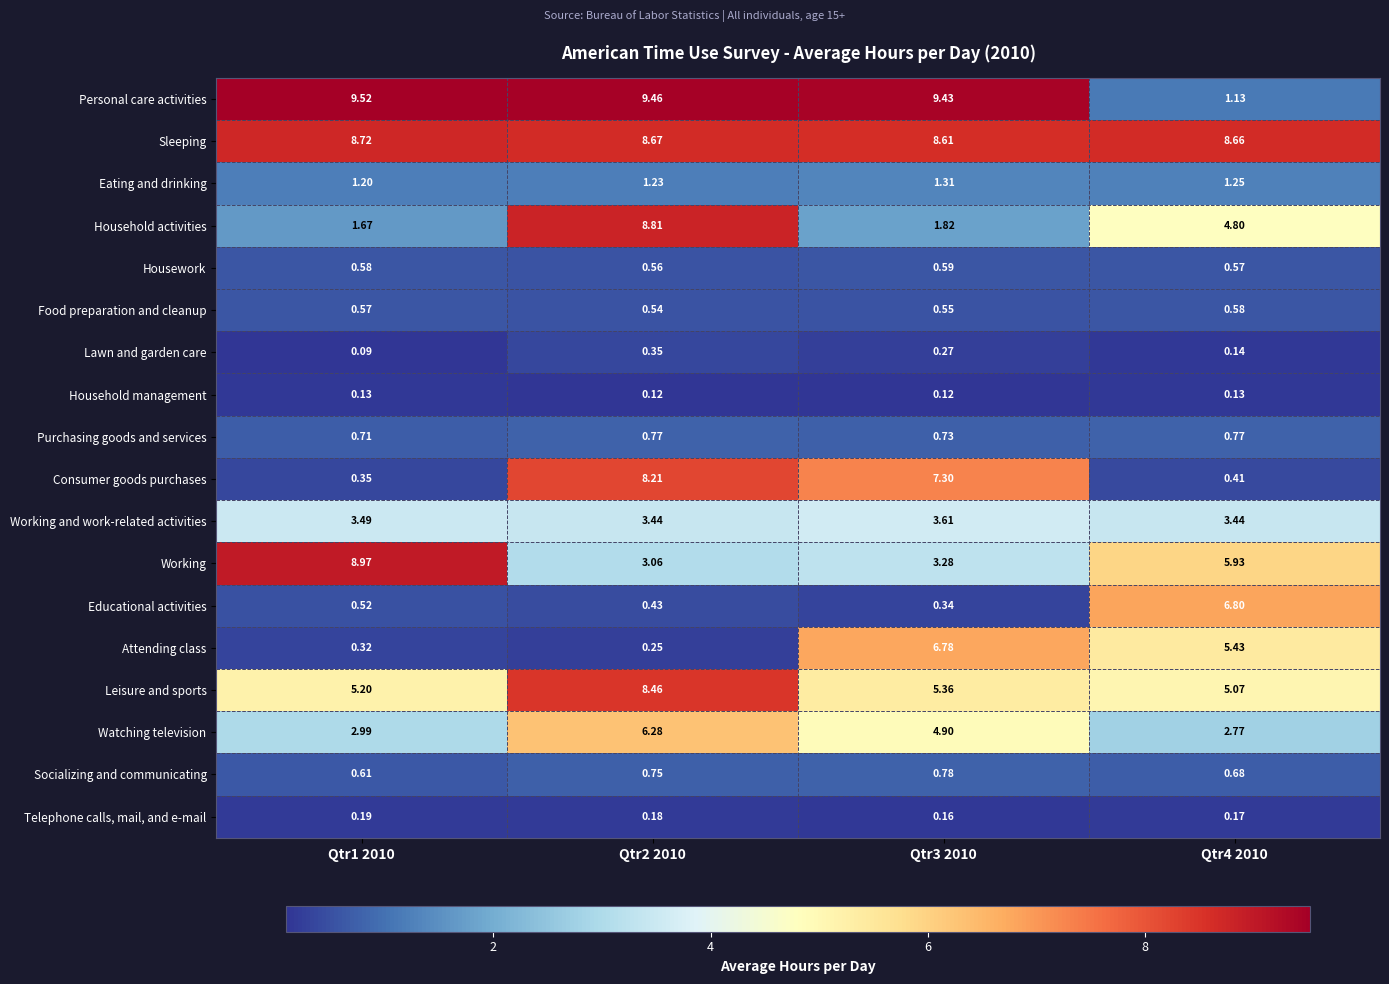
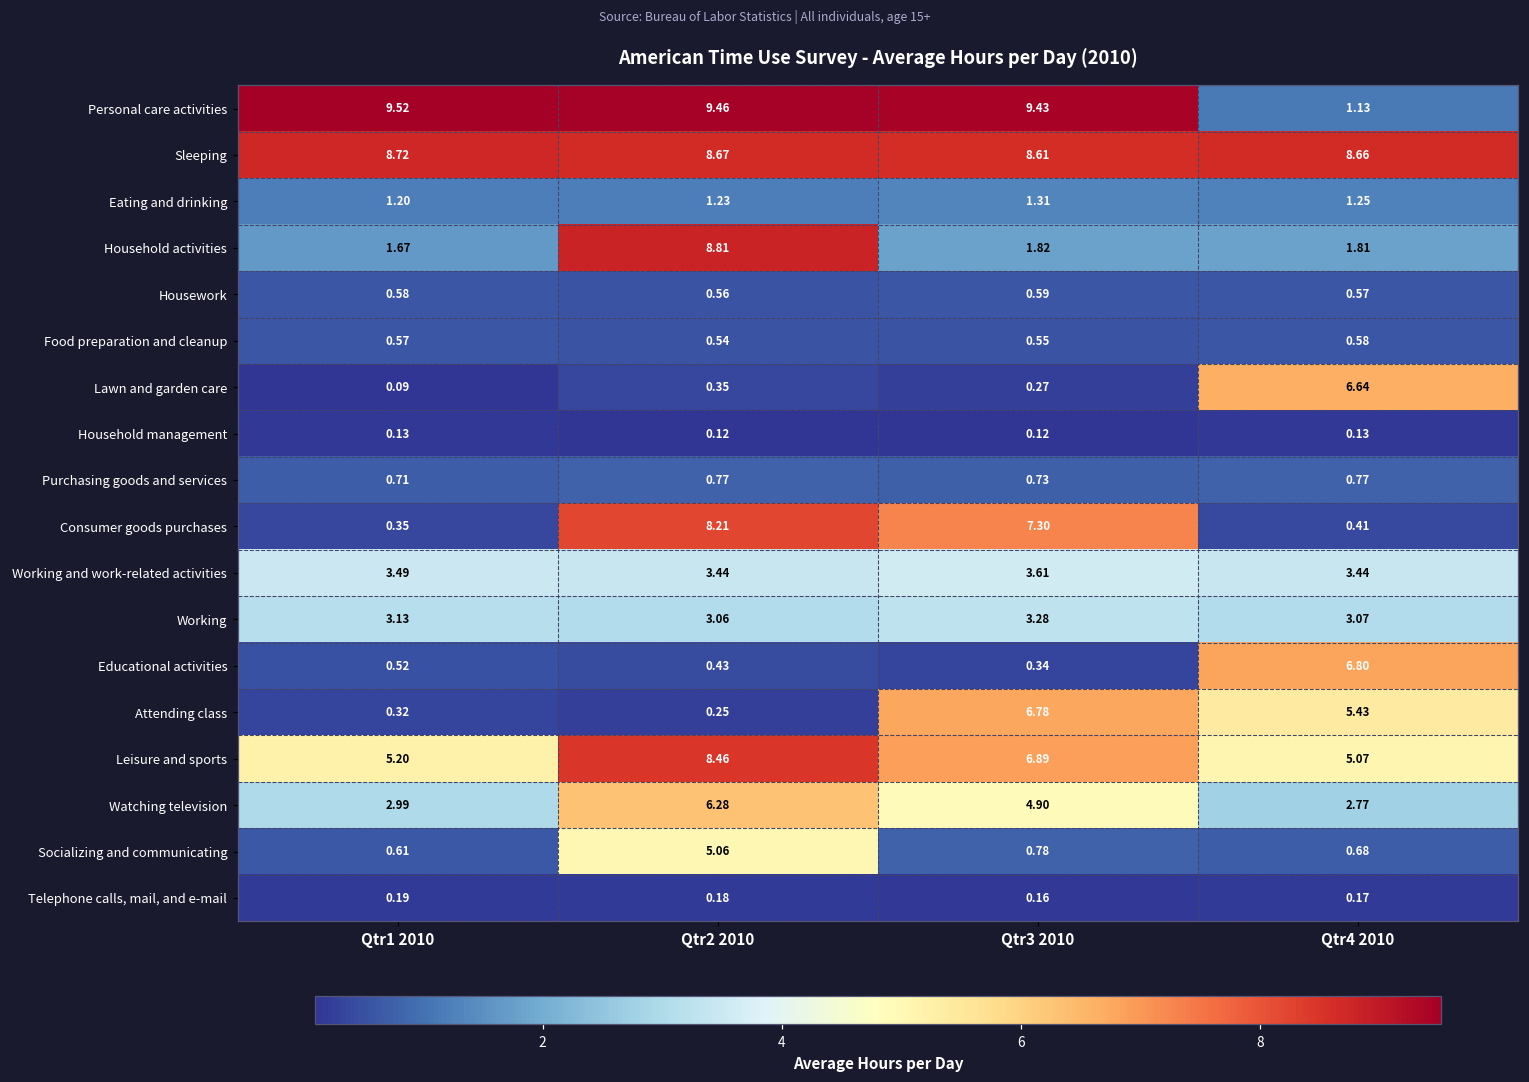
  {
    "Personal care activities": {
      "Qtr1 2010": 9.52,
      "Qtr2 2010": 9.46,
      "Qtr3 2010": 9.43,
      "Qtr4 2010": 1.13
    },
    "Sleeping": {
      "Qtr1 2010": 8.72,
      "Qtr2 2010": 8.67,
      "Qtr3 2010": 8.61,
      "Qtr4 2010": 8.66
    },
    "Eating and drinking": {
      "Qtr1 2010": 1.20,
      "Qtr2 2010": 1.23,
      "Qtr3 2010": 1.31,
      "Qtr4 2010": 1.25
    },
    "Household activities": {
      "Qtr1 2010": 1.67,
      "Qtr2 2010": 8.81,
      "Qtr3 2010": 1.82,
-     "Qtr4 2010": 4.80
+     "Qtr4 2010": 1.81
    },
    "Housework": {
      "Qtr1 2010": 0.58,
      "Qtr2 2010": 0.56,
      "Qtr3 2010": 0.59,
      "Qtr4 2010": 0.57
    },
    "Food preparation and cleanup": {
      "Qtr1 2010": 0.57,
      "Qtr2 2010": 0.54,
      "Qtr3 2010": 0.55,
      "Qtr4 2010": 0.58
    },
    "Lawn and garden care": {
      "Qtr1 2010": 0.09,
      "Qtr2 2010": 0.35,
      "Qtr3 2010": 0.27,
-     "Qtr4 2010": 0.14
+     "Qtr4 2010": 6.64
    },
    "Household management": {
      "Qtr1 2010": 0.13,
      "Qtr2 2010": 0.12,
      "Qtr3 2010": 0.12,
      "Qtr4 2010": 0.13
    },
    "Purchasing goods and services": {
      "Qtr1 2010": 0.71,
      "Qtr2 2010": 0.77,
      "Qtr3 2010": 0.73,
      "Qtr4 2010": 0.77
    },
    "Consumer goods purchases": {
      "Qtr1 2010": 0.35,
      "Qtr2 2010": 8.21,
      "Qtr3 2010": 7.30,
      "Qtr4 2010": 0.41
    },
    "Working and work-related activities": {
      "Qtr1 2010": 3.49,
      "Qtr2 2010": 3.44,
      "Qtr3 2010": 3.61,
      "Qtr4 2010": 3.44
    },
    "Working": {
-     "Qtr1 2010": 8.97,
+     "Qtr1 2010": 3.13,
      "Qtr2 2010": 3.06,
      "Qtr3 2010": 3.28,
-     "Qtr4 2010": 5.93
+     "Qtr4 2010": 3.07
    },
    "Educational activities": {
      "Qtr1 2010": 0.52,
      "Qtr2 2010": 0.43,
      "Qtr3 2010": 0.34,
      "Qtr4 2010": 6.80
    },
    "Attending class": {
      "Qtr1 2010": 0.32,
      "Qtr2 2010": 0.25,
      "Qtr3 2010": 6.78,
      "Qtr4 2010": 5.43
    },
    "Leisure and sports": {
      "Qtr1 2010": 5.20,
      "Qtr2 2010": 8.46,
-     "Qtr3 2010": 5.36,
+     "Qtr3 2010": 6.89,
      "Qtr4 2010": 5.07
    },
    "Watching television": {
      "Qtr1 2010": 2.99,
      "Qtr2 2010": 6.28,
      "Qtr3 2010": 4.90,
      "Qtr4 2010": 2.77
    },
    "Socializing and communicating": {
      "Qtr1 2010": 0.61,
-     "Qtr2 2010": 0.75,
+     "Qtr2 2010": 5.06,
      "Qtr3 2010": 0.78,
      "Qtr4 2010": 0.68
    },
    "Telephone calls, mail, and e-mail": {
      "Qtr1 2010": 0.19,
      "Qtr2 2010": 0.18,
      "Qtr3 2010": 0.16,
      "Qtr4 2010": 0.17
    }
  }
